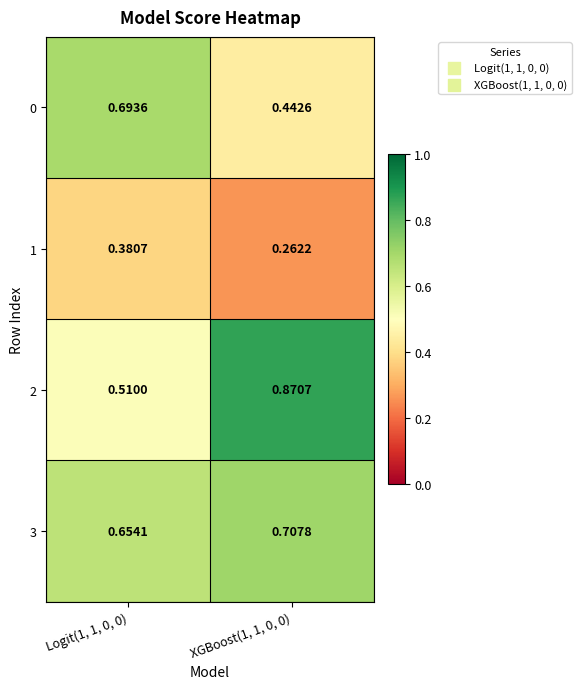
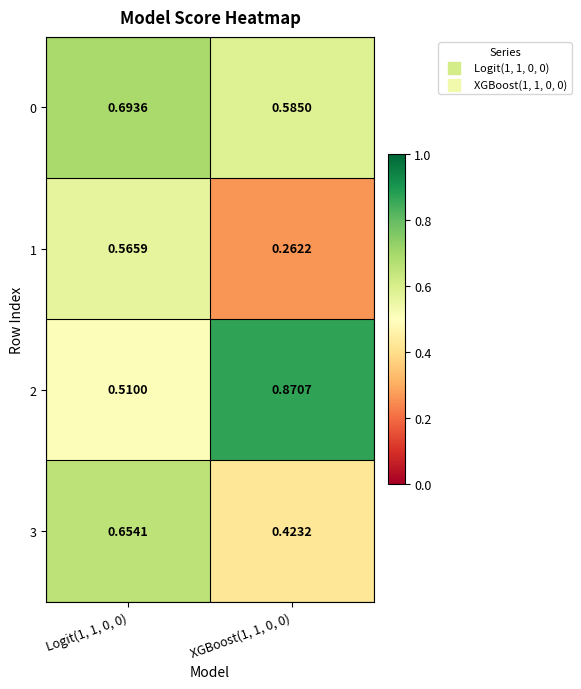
  {
    "0": {
      "Logit(1, 1, 0, 0)": 0.6936,
-     "XGBoost(1, 1, 0, 0)": 0.4426
+     "XGBoost(1, 1, 0, 0)": 0.5850
    },
    "1": {
-     "Logit(1, 1, 0, 0)": 0.3807,
+     "Logit(1, 1, 0, 0)": 0.5659,
      "XGBoost(1, 1, 0, 0)": 0.2622
    },
    "2": {
      "Logit(1, 1, 0, 0)": 0.5100,
      "XGBoost(1, 1, 0, 0)": 0.8707
    },
    "3": {
      "Logit(1, 1, 0, 0)": 0.6541,
-     "XGBoost(1, 1, 0, 0)": 0.7078
+     "XGBoost(1, 1, 0, 0)": 0.4232
    }
  }
